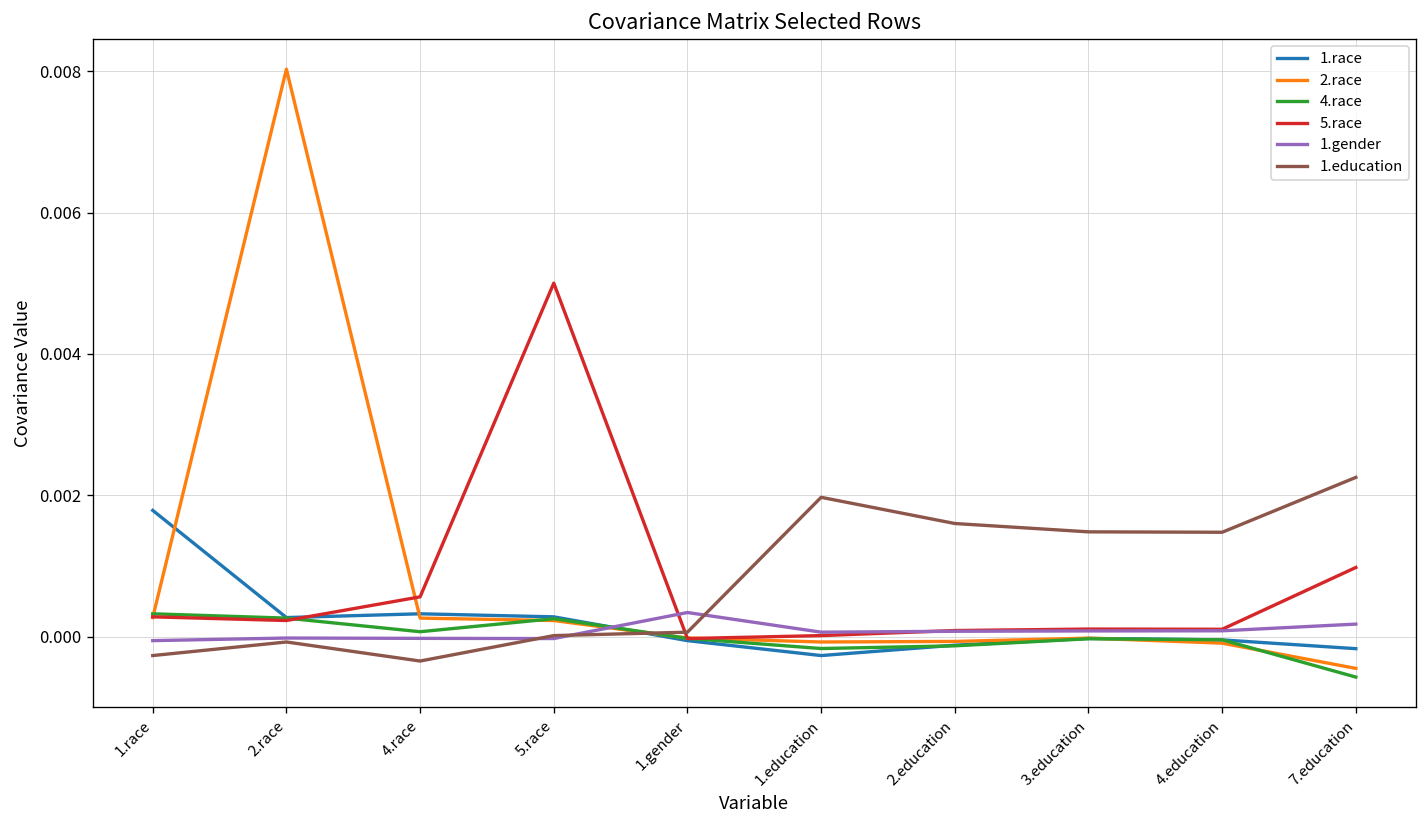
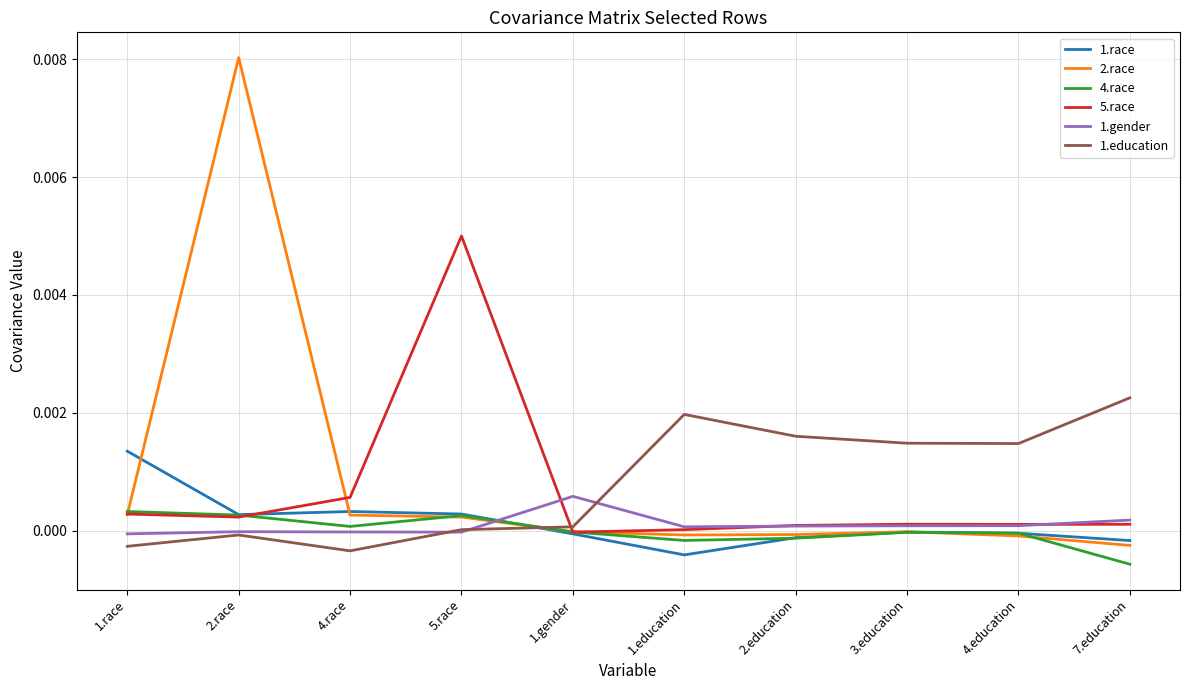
  {
    "1.race": {
-     "1.race": 0.0018,
+     "1.race": 0.0013,
      "4.race": 0.0003,
-     "1.education": -0.0003,
+     "1.education": -0.0004,
      "7.education": -0.0002
    },
    "2.race": {
      "2.race": 0.0080,
      "4.race": 0.0003,
      "1.education": -0.0001,
      "2.education": -0.0001,
      "4.education": -0.0001,
-     "7.education": -0.0004
+     "7.education": -0.0003
    },
    "4.race": {
      "4.race": 0.0001,
      "1.education": -0.0002,
      "7.education": -0.0006
    },
    "5.race": {
      "4.race": 0.0006,
      "5.race": 0.0050,
      "1.education": 0.0000,
-     "7.education": 0.0010
+     "7.education": 0.0001
    },
    "1.gender": {
      "1.race": -0.0001,
      "2.race": 0.0000,
      "4.race": 0.0000,
-     "1.gender": 0.0003,
+     "1.gender": 0.0006,
      "1.education": 0.0001,
      "7.education": 0.0002
    },
    "1.education": {
      "1.race": -0.0003,
      "2.race": -0.0001,
      "4.race": -0.0003,
      "1.gender": 0.0001,
      "1.education": 0.0020,
      "2.education": 0.0016,
      "3.education": 0.0015,
      "4.education": 0.0015,
      "7.education": 0.0023
    }
  }
